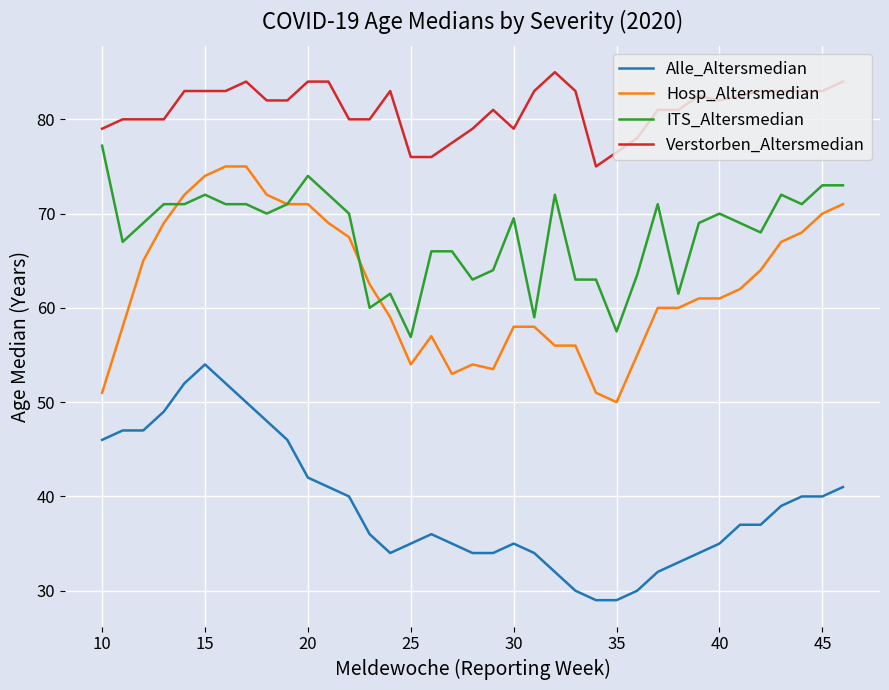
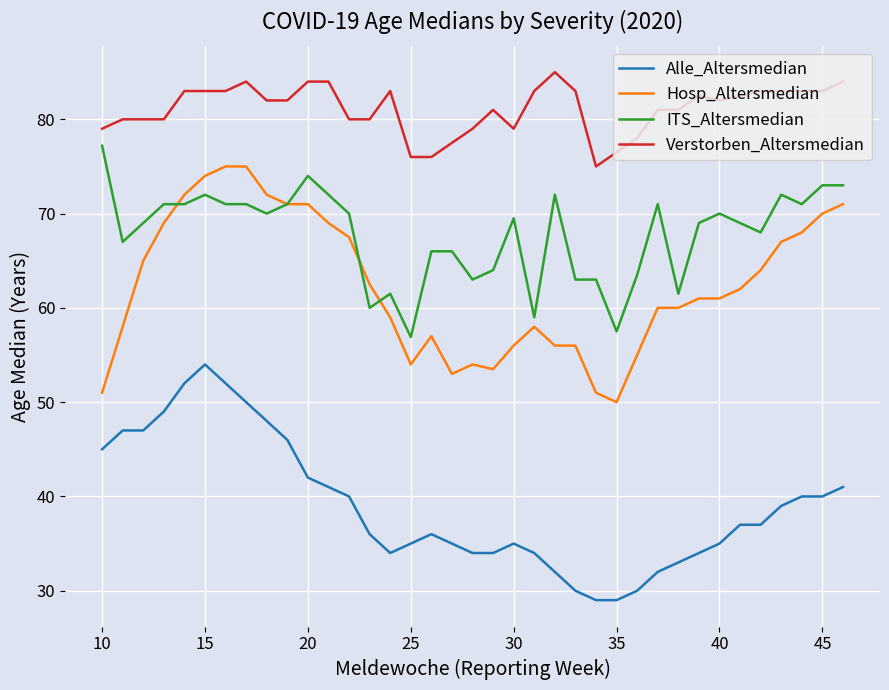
  {
    "Alle_Altersmedian": {
-     "10": 46,
+     "10": 45,
      "15": 54,
      "20": 42,
      "25": 35,
      "30": 35,
      "35": 29,
      "40": 35,
      "45": 40
    },
    "Hosp_Altersmedian": {
      "10": 51,
      "15": 74,
      "20": 71,
      "25": 54,
-     "30": 58,
+     "30": 56,
      "35": 50,
      "40": 61,
      "45": 70
    },
    "ITS_Altersmedian": {
      "10": 77,
      "15": 72,
      "20": 74,
      "25": 57,
      "30": 70,
      "35": 58,
      "40": 70,
      "45": 73
    },
    "Verstorben_Altersmedian": {
      "10": 79,
      "15": 83,
      "20": 84,
      "25": 76,
      "30": 79
    }
  }
